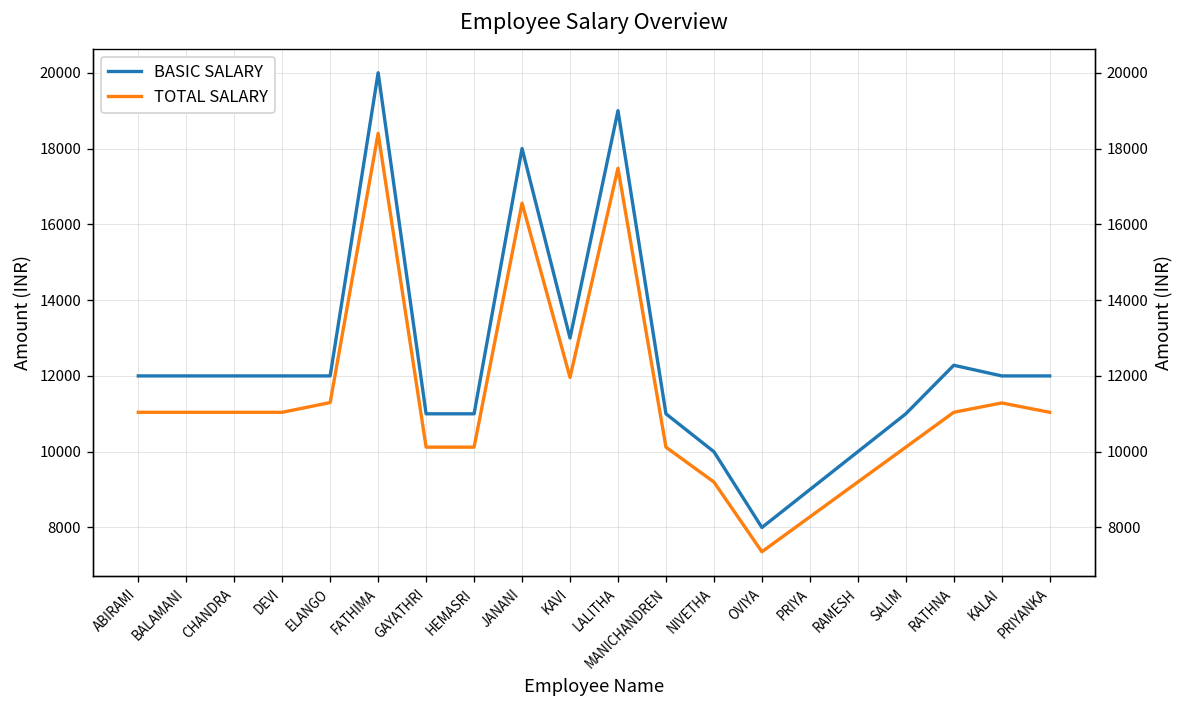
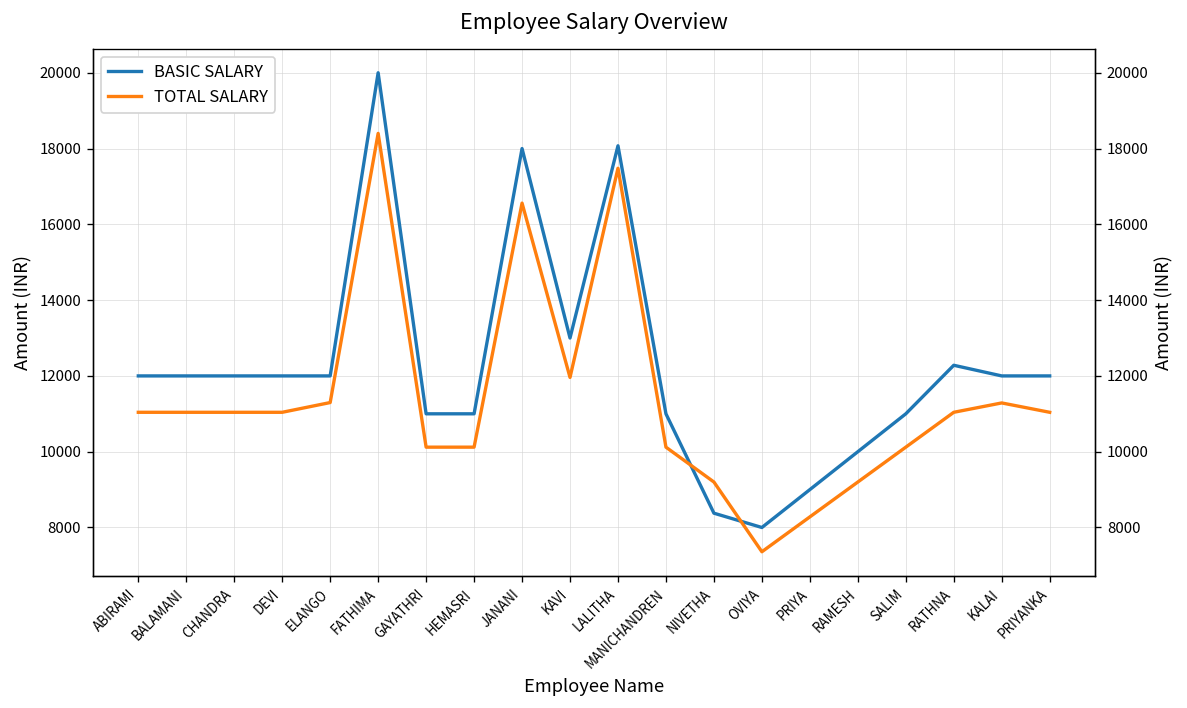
  {
    "BASIC SALARY": {
      "ABIRAMI": 12000,
      "BALAMANI": 12000,
      "CHANDRA": 12000,
      "DEVI": 12000,
      "ELANGO": 12000,
      "FATHIMA": 20000,
      "GAYATHRI": 11000,
      "HEMASRI": 11000,
      "JANANI": 18000,
      "KAVI": 13000,
-     "LALITHA": 19000,
+     "LALITHA": 18100,
      "MANICHANDREN": 11000,
-     "NIVETHA": 10000,
+     "NIVETHA": 8400,
      "OVIYA": 8000,
      "PRIYA": 9000,
      "RAMESH": 10000,
      "SALIM": 11000,
      "RATHNA": 12300,
      "KALAI": 12000,
      "PRIYANKA": 12000
    },
    "TOTAL SALARY": {
      "ABIRAMI": 11000,
      "BALAMANI": 11000,
      "CHANDRA": 11000,
      "DEVI": 11000,
      "ELANGO": 11300,
      "FATHIMA": 18400,
      "GAYATHRI": 10100,
      "HEMASRI": 10100,
      "JANANI": 16600,
      "KAVI": 12000,
      "LALITHA": 17500,
      "MANICHANDREN": 10100,
      "NIVETHA": 9200,
      "OVIYA": 7400,
      "PRIYA": 8300,
      "RAMESH": 9200,
      "SALIM": 10100,
      "RATHNA": 11000,
      "KALAI": 11300,
      "PRIYANKA": 11000
    }
  }
